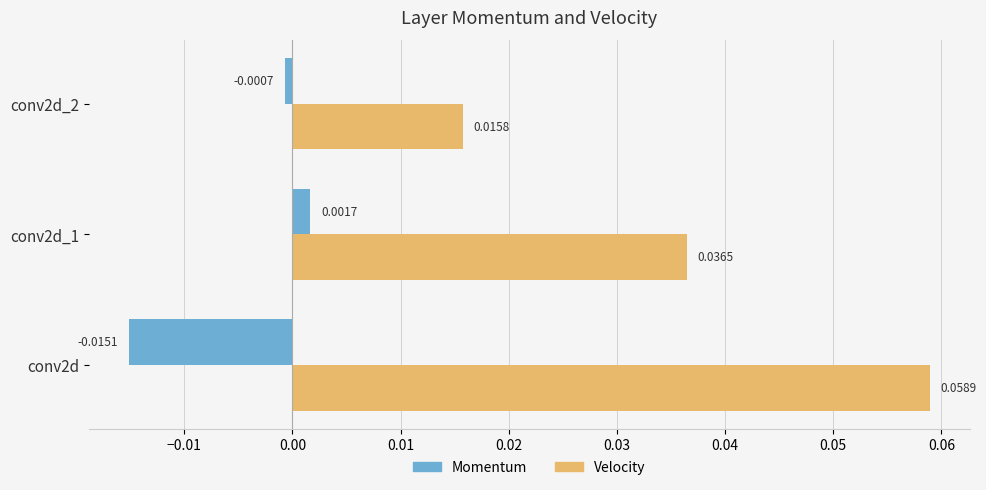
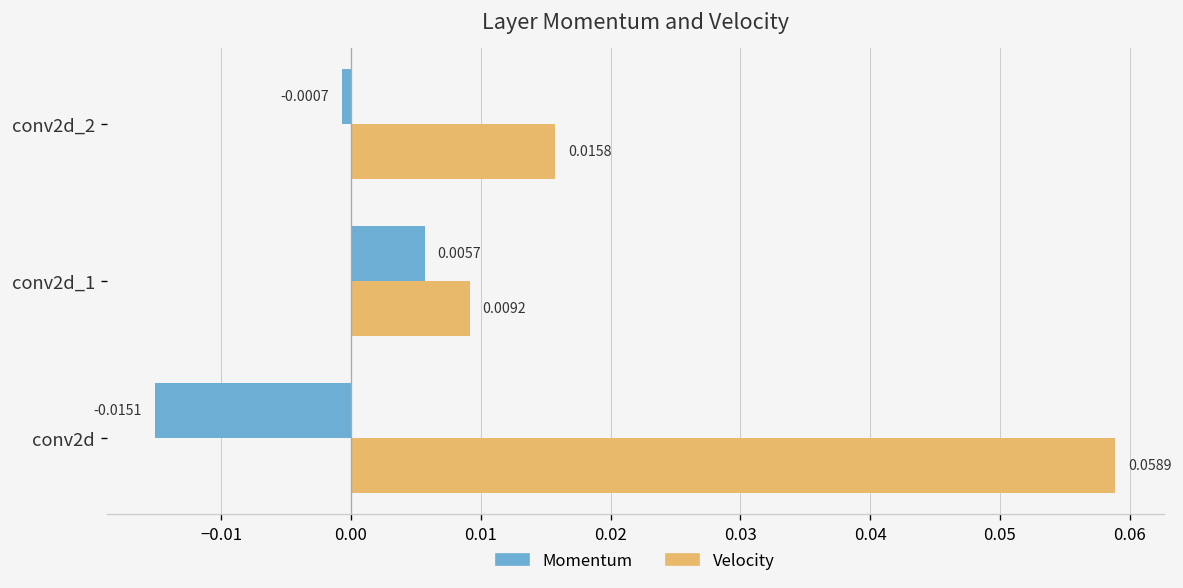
  {
    "Momentum": {
      "conv2d_2": -0.0007,
-     "conv2d_1": 0.0017,
+     "conv2d_1": 0.0057,
      "conv2d": -0.0151
    },
    "Velocity": {
      "conv2d_2": 0.0158,
-     "conv2d_1": 0.0365,
+     "conv2d_1": 0.0092,
      "conv2d": 0.0589
    }
  }
